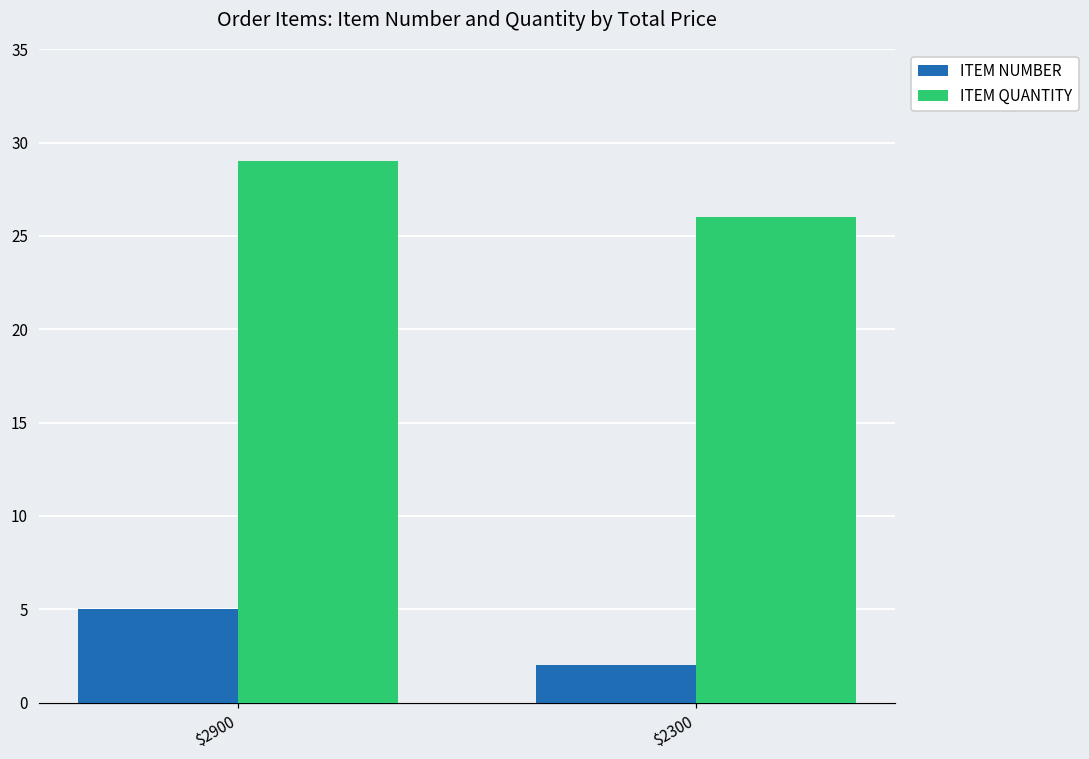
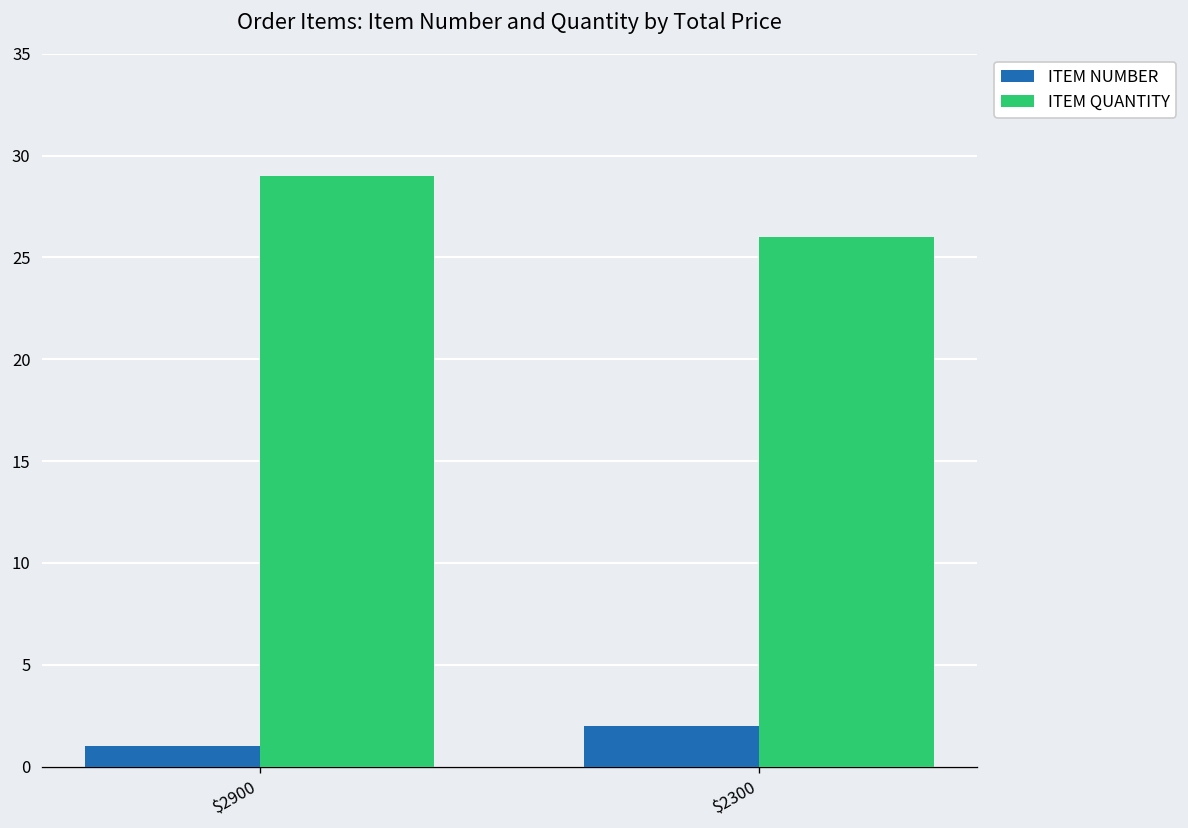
  {
    "ITEM NUMBER": {
-     "$2900": 5,
+     "$2900": 1,
      "$2300": 2
    },
    "ITEM QUANTITY": {
      "$2900": 29,
      "$2300": 26
    }
  }
